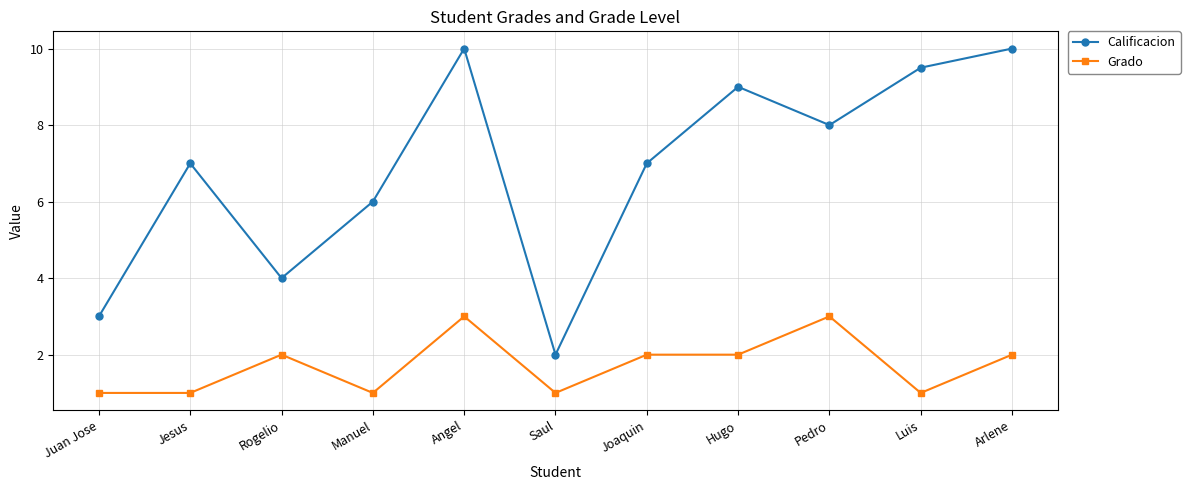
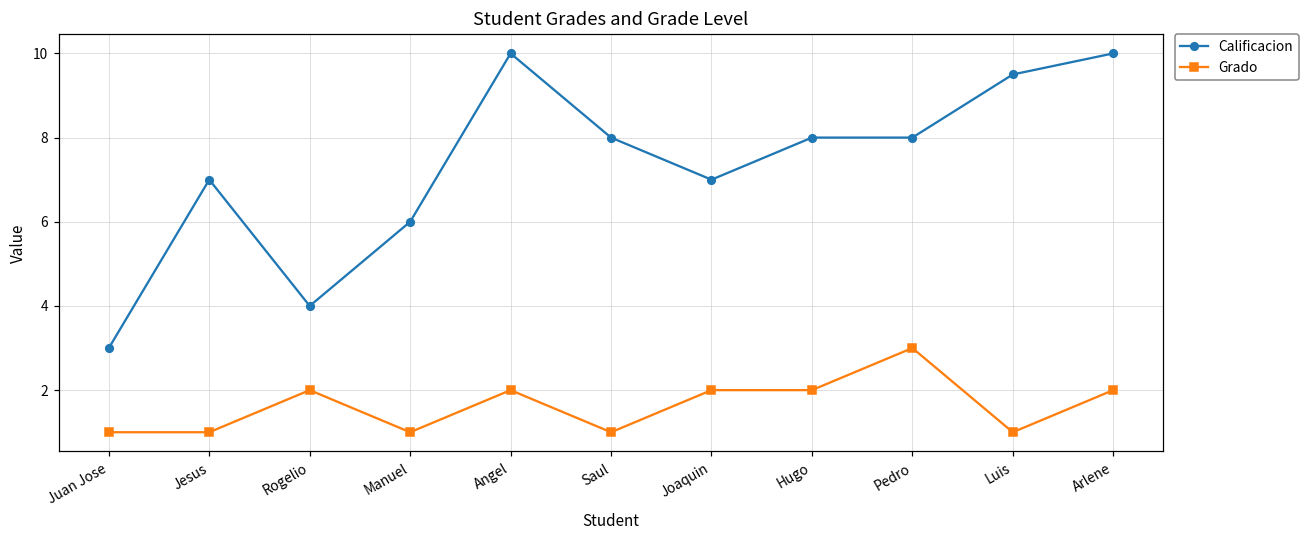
  {
    "Calificacion": {
      "Juan Jose": 3,
      "Jesus": 7,
      "Rogelio": 4,
      "Manuel": 6,
      "Angel": 10,
-     "Saul": 2,
+     "Saul": 8,
      "Joaquin": 7,
-     "Hugo": 9,
+     "Hugo": 8,
      "Pedro": 8,
      "Luis": 9.5,
      "Arlene": 10
    },
    "Grado": {
      "Juan Jose": 1,
      "Jesus": 1,
      "Rogelio": 2,
      "Manuel": 1,
-     "Angel": 3,
+     "Angel": 2,
      "Saul": 1,
      "Joaquin": 2,
      "Hugo": 2,
      "Pedro": 3,
      "Luis": 1,
      "Arlene": 2
    }
  }
